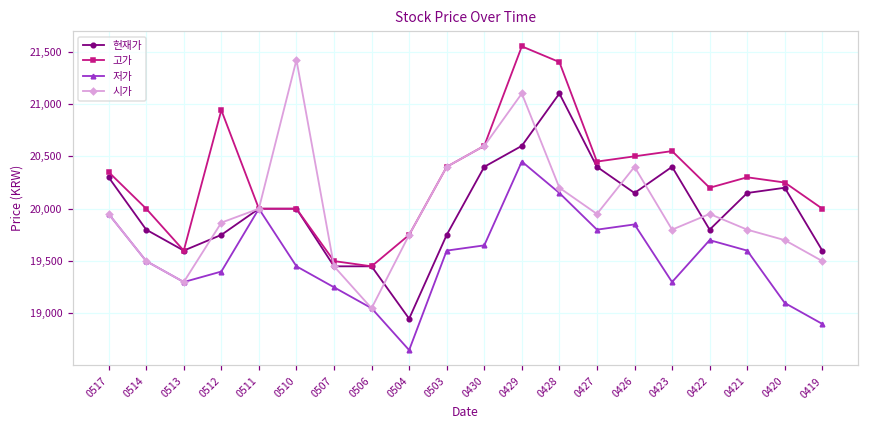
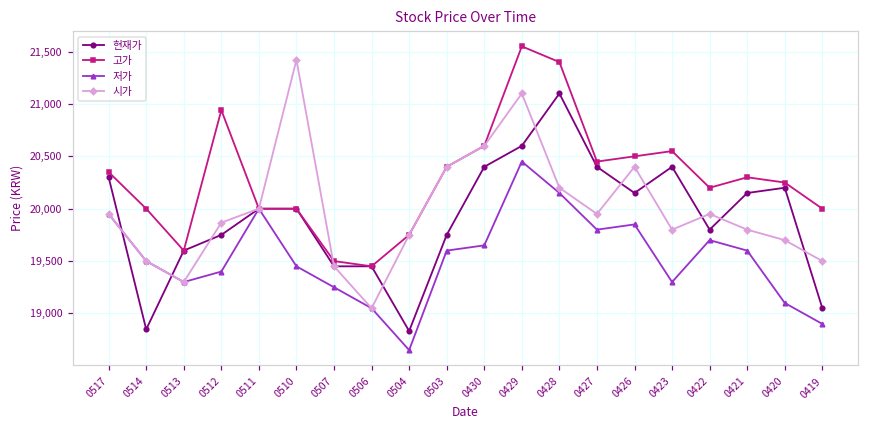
  {
    "현재가": {
      "0517": "20,300",
-     "0514": "19,800",
+     "0514": "18,800",
      "0512": "19,800",
-     "0504": "19,000",
+     "0504": "18,800",
      "0503": "19,800",
      "0430": "20,400",
      "0429": "20,600",
      "0428": "21,100",
      "0427": "20,400",
      "0426": "20,200",
      "0423": "20,400",
      "0422": "19,800",
      "0421": "20,200",
      "0420": "20,200",
-     "0419": "19,600"
+     "0419": "19,100"
    },
    "고가": {
      "0517": "20,400",
      "0514": "20,000",
      "0512": "20,900",
      "0507": "19,500",
      "0429": "21,600",
      "0428": "21,400",
      "0427": "20,500",
      "0426": "20,500",
      "0423": "20,600",
      "0422": "20,200",
      "0421": "20,300",
      "0420": "20,300",
      "0419": "20,000"
    },
    "저가": {
      "0512": "19,400",
      "0510": "19,500",
      "0507": "19,300",
      "0504": "18,700",
      "0503": "19,600",
      "0430": "19,700",
      "0429": "20,500",
      "0428": "20,200",
      "0427": "19,800",
      "0426": "19,900",
      "0423": "19,300",
      "0422": "19,700",
      "0421": "19,600",
      "0420": "19,100",
      "0419": "18,900"
    },
    "시가": {
      "0512": "19,900",
      "0510": "21,400",
      "0429": "21,100",
      "0428": "20,200",
      "0427": "20,000",
      "0426": "20,400",
      "0423": "19,800",
      "0422": "20,000",
      "0421": "19,800",
      "0420": "19,700",
      "0419": "19,500"
    }
  }
